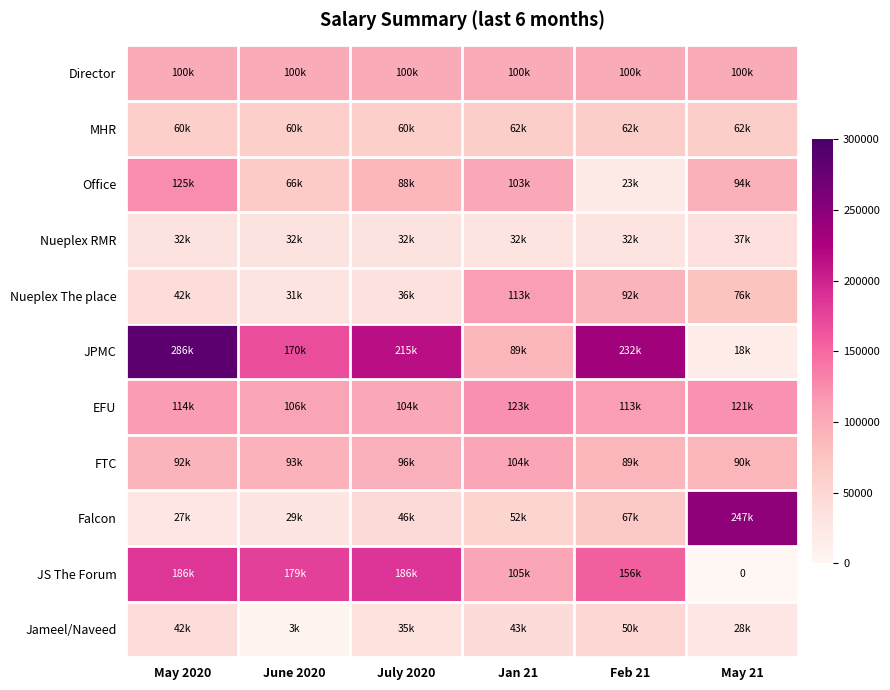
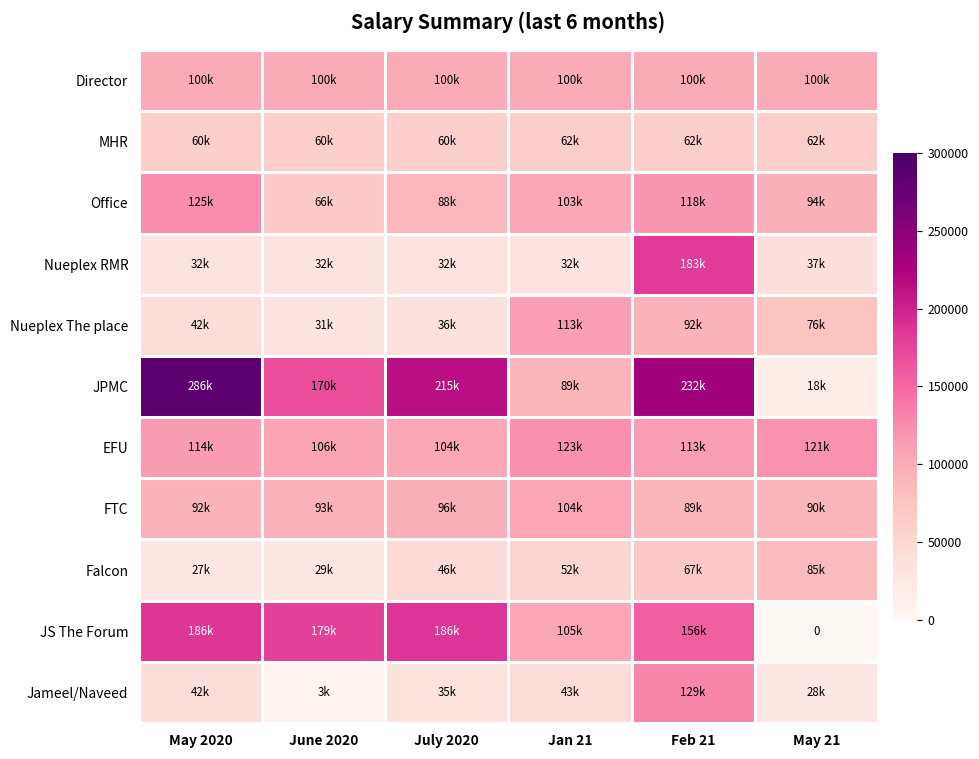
  {
    "Director": {
      "May 2020": "100k",
      "June 2020": "100k",
      "July 2020": "100k",
      "Jan 21": "100k",
      "Feb 21": "100k",
      "May 21": "100k"
    },
    "MHR": {
      "May 2020": "60k",
      "June 2020": "60k",
      "July 2020": "60k",
      "Jan 21": "62k",
      "Feb 21": "62k",
      "May 21": "62k"
    },
    "Office": {
      "May 2020": "125k",
      "June 2020": "66k",
      "July 2020": "88k",
      "Jan 21": "103k",
-     "Feb 21": "23k",
+     "Feb 21": "118k",
      "May 21": "94k"
    },
    "Nueplex RMR": {
      "May 2020": "32k",
      "June 2020": "32k",
      "July 2020": "32k",
      "Jan 21": "32k",
-     "Feb 21": "32k",
+     "Feb 21": "183k",
      "May 21": "37k"
    },
    "Nueplex The place": {
      "May 2020": "42k",
      "June 2020": "31k",
      "July 2020": "36k",
      "Jan 21": "113k",
      "Feb 21": "92k",
      "May 21": "76k"
    },
    "JPMC": {
      "May 2020": "286k",
      "June 2020": "170k",
      "July 2020": "215k",
      "Jan 21": "89k",
      "Feb 21": "232k",
      "May 21": "18k"
    },
    "EFU": {
      "May 2020": "114k",
      "June 2020": "106k",
      "July 2020": "104k",
      "Jan 21": "123k",
      "Feb 21": "113k",
      "May 21": "121k"
    },
    "FTC": {
      "May 2020": "92k",
      "June 2020": "93k",
      "July 2020": "96k",
      "Jan 21": "104k",
      "Feb 21": "89k",
      "May 21": "90k"
    },
    "Falcon": {
      "May 2020": "27k",
      "June 2020": "29k",
      "July 2020": "46k",
      "Jan 21": "52k",
      "Feb 21": "67k",
-     "May 21": "247k"
+     "May 21": "85k"
    },
    "JS The Forum": {
      "May 2020": "186k",
      "June 2020": "179k",
      "July 2020": "186k",
      "Jan 21": "105k",
      "Feb 21": "156k",
      "May 21": "0"
    },
    "Jameel/Naveed": {
      "May 2020": "42k",
      "June 2020": "3k",
      "July 2020": "35k",
      "Jan 21": "43k",
-     "Feb 21": "50k",
+     "Feb 21": "129k",
      "May 21": "28k"
    }
  }
